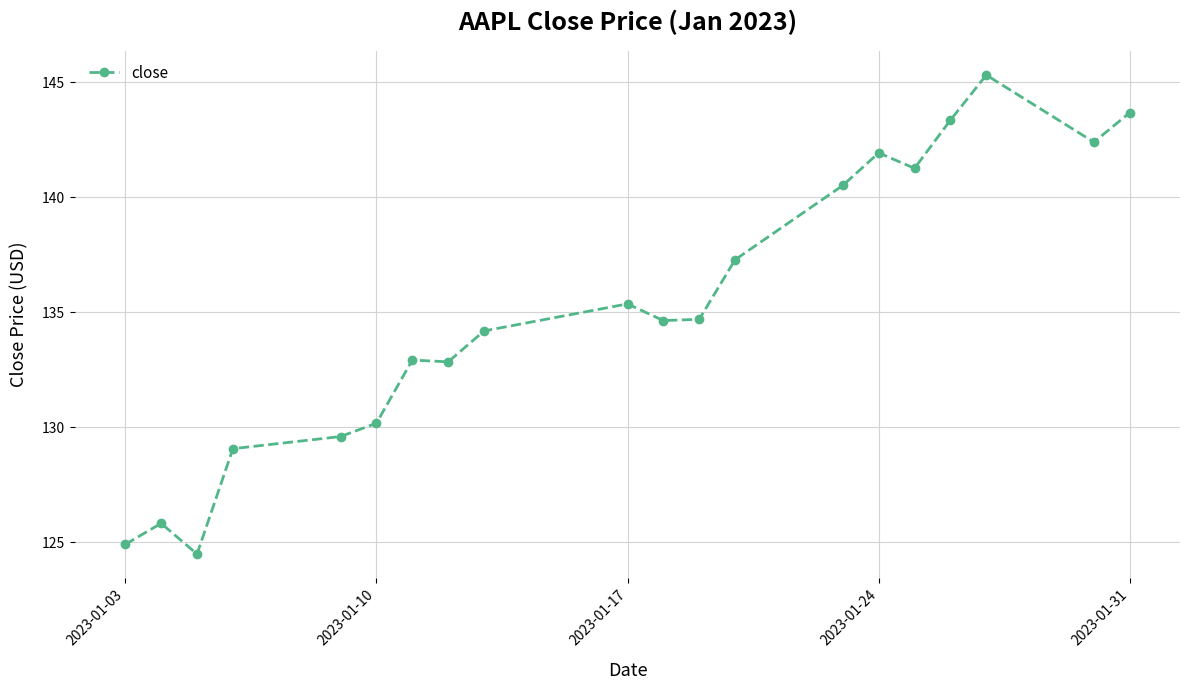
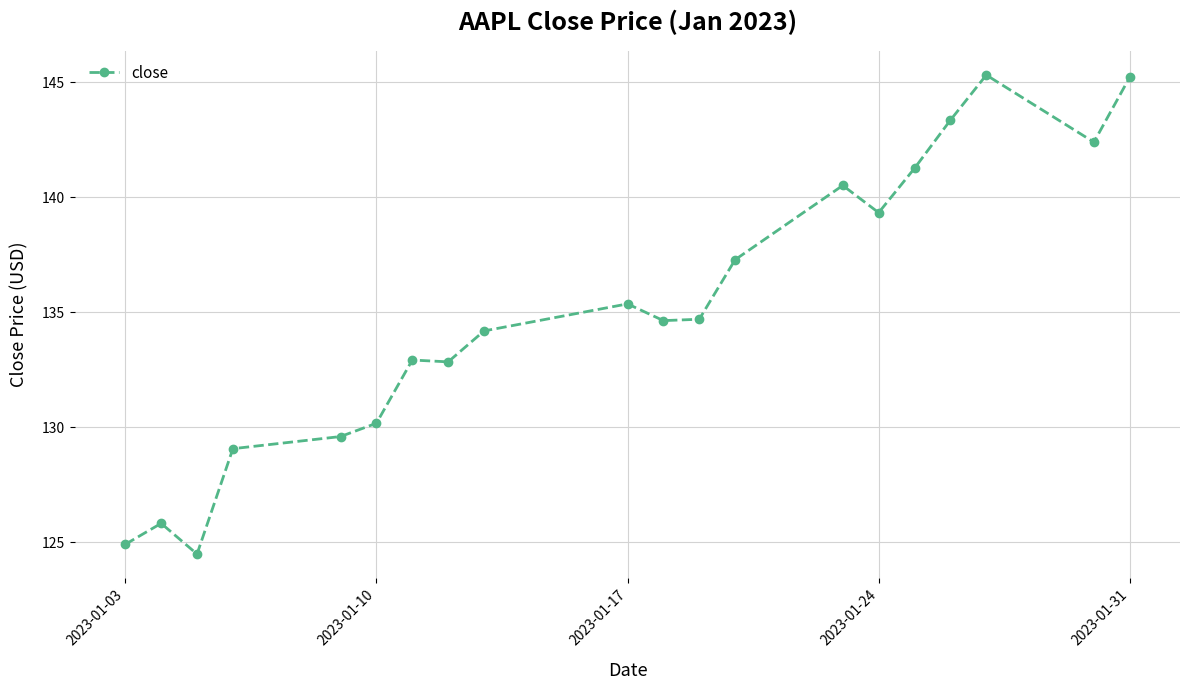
  {
    "2023-01-03": 124.9,
    "2023-01-10": 130.2,
    "2023-01-17": 135.4,
-   "2023-01-24": 141.9,
-   "2023-01-31": 143.7
+   "2023-01-24": 139.3,
+   "2023-01-31": 145.2
  }
